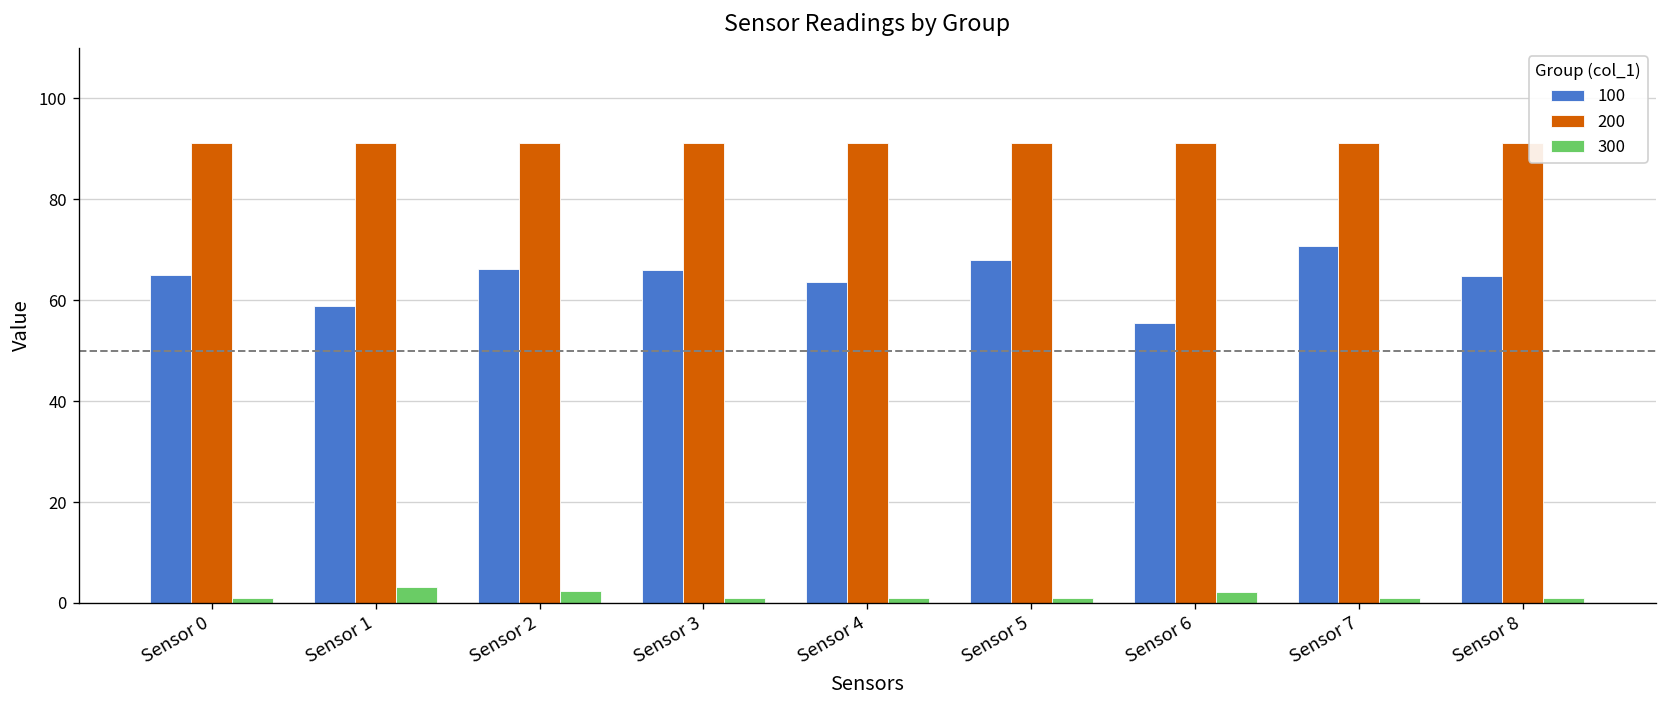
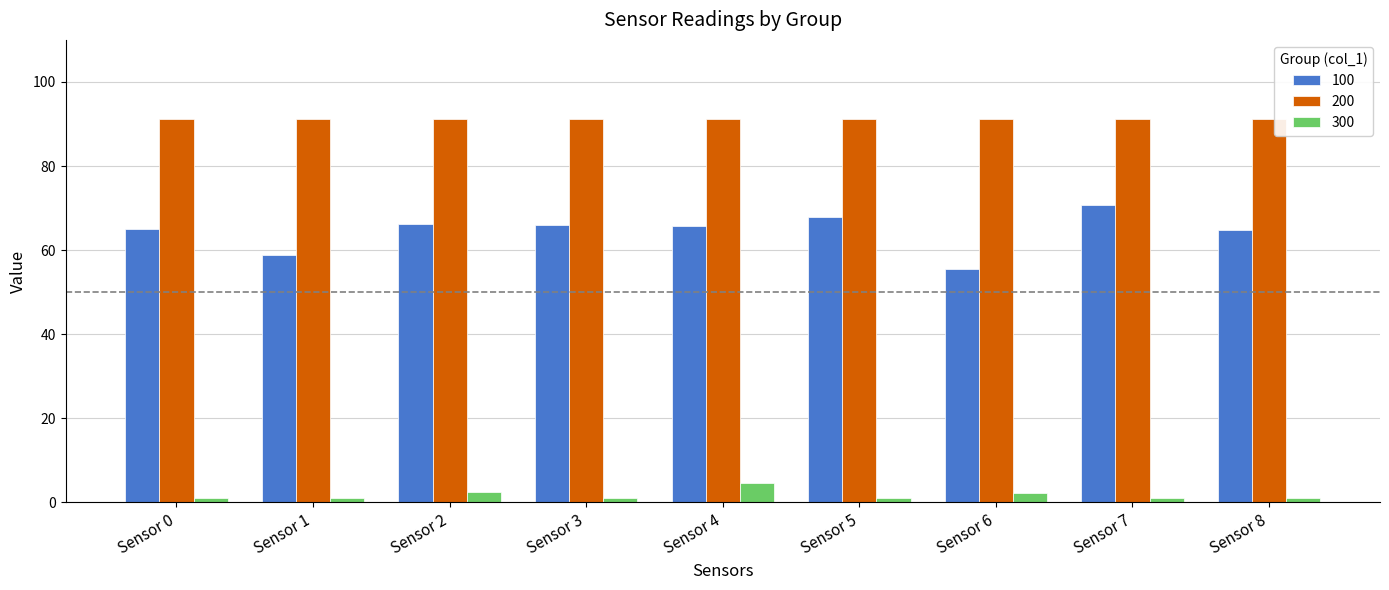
  {
    "100": {
      "Sensor 0": 65,
      "Sensor 1": 59,
      "Sensor 2": 66,
      "Sensor 3": 66,
-     "Sensor 4": 64,
+     "Sensor 4": 66,
      "Sensor 5": 68,
      "Sensor 6": 55,
      "Sensor 7": 71,
      "Sensor 8": 65
    },
    "200": {
      "Sensor 0": 91,
      "Sensor 1": 91,
      "Sensor 2": 91,
      "Sensor 3": 91,
      "Sensor 4": 91,
      "Sensor 5": 91,
      "Sensor 6": 91,
      "Sensor 7": 91,
      "Sensor 8": 91
    },
    "300": {
      "Sensor 0": 1,
-     "Sensor 1": 3,
+     "Sensor 1": 1,
      "Sensor 2": 2,
      "Sensor 3": 1,
-     "Sensor 4": 1,
+     "Sensor 4": 5,
      "Sensor 5": 1,
      "Sensor 6": 2,
      "Sensor 7": 1,
      "Sensor 8": 1
    }
  }
